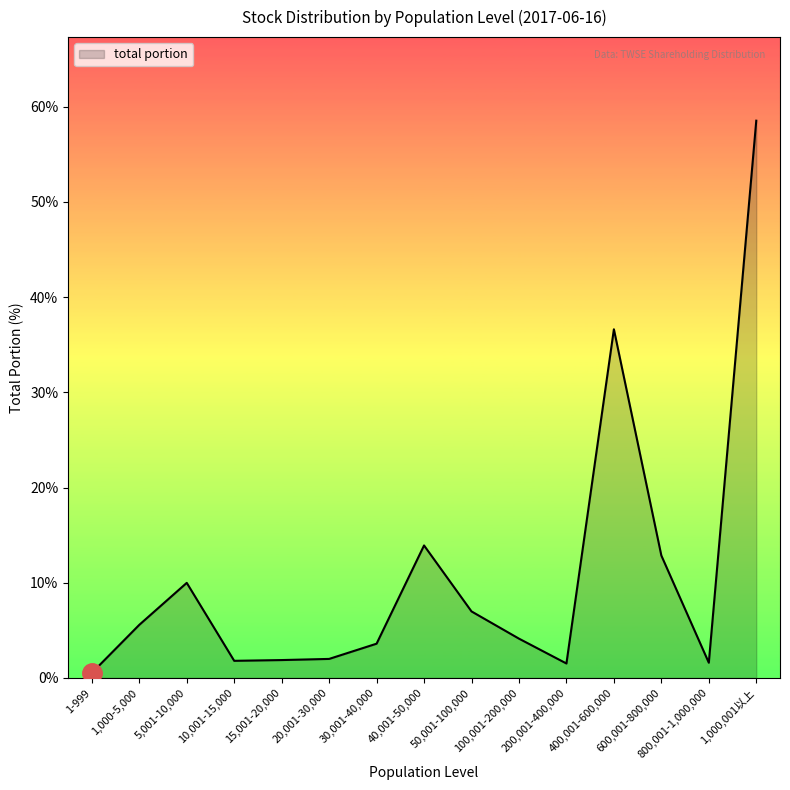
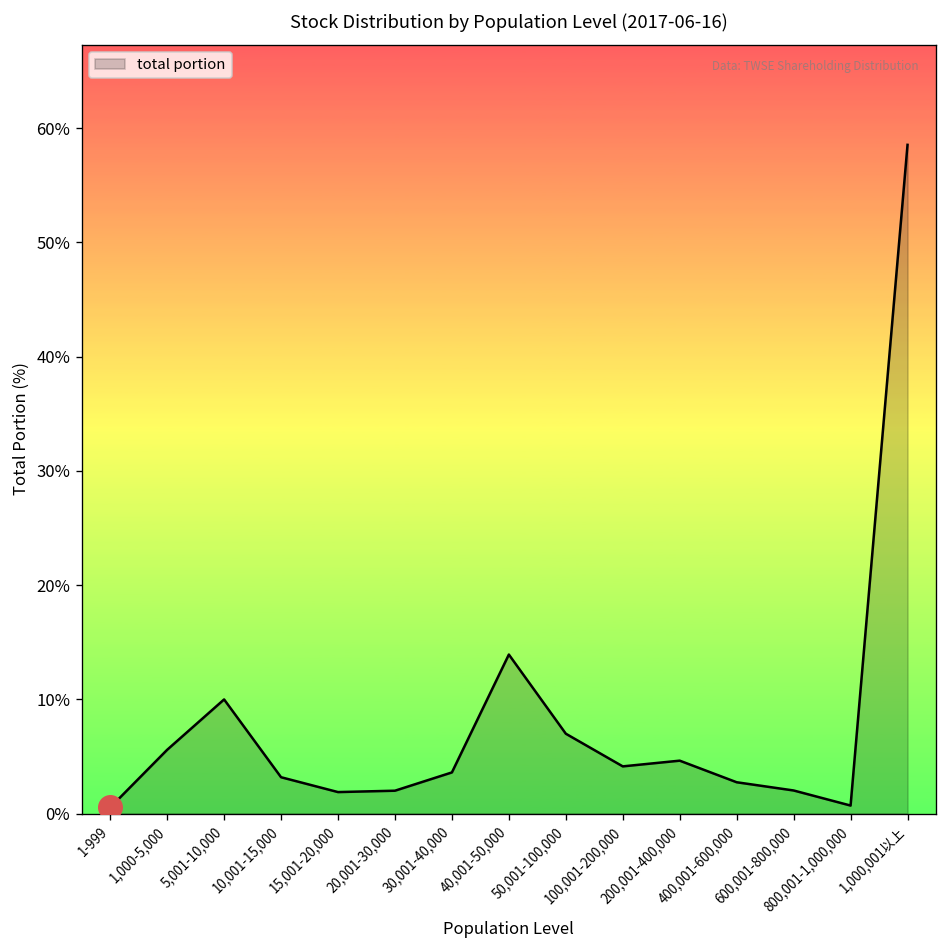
  {
    "total portion": {
      "1,000-5,000": "6%",
      "5,001-10,000": "10%",
-     "10,001-15,000": "2%",
+     "10,001-15,000": "3%",
      "15,001-20,000": "2%",
      "20,001-30,000": "2%",
      "30,001-40,000": "4%",
      "40,001-50,000": "14%",
      "50,001-100,000": "7%",
      "100,001-200,000": "4%",
-     "200,001-400,000": "2%",
-     "400,001-600,000": "37%",
-     "600,001-800,000": "13%",
-     "800,001-1,000,000": "2%",
+     "200,001-400,000": "5%",
+     "400,001-600,000": "3%",
+     "600,001-800,000": "2%",
+     "800,001-1,000,000": "1%",
      "1,000,001以上": "59%"
    }
  }
